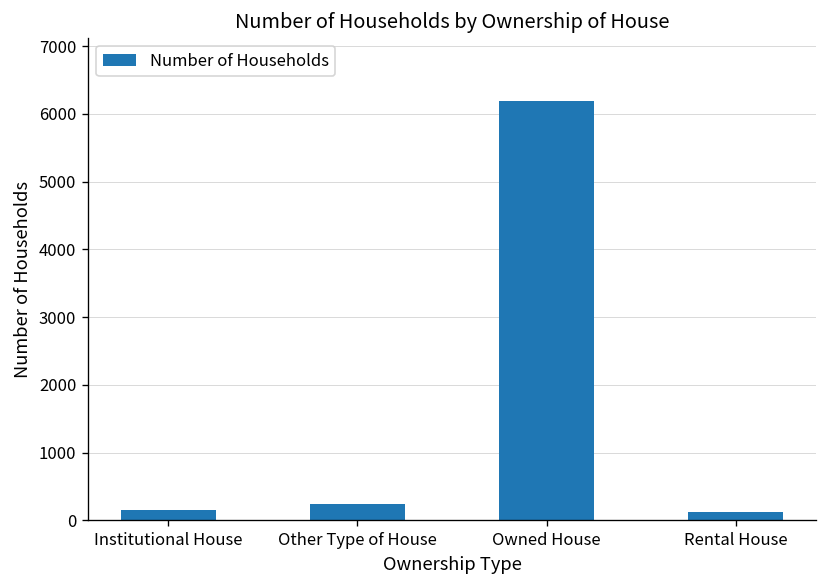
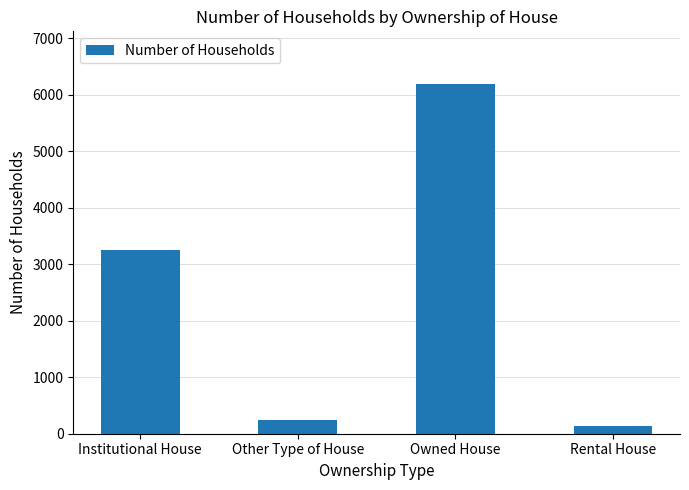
  {
-   "Institutional House": 200,
+   "Institutional House": 3300,
    "Other Type of House": 200,
    "Owned House": 6200,
    "Rental House": 100
  }
